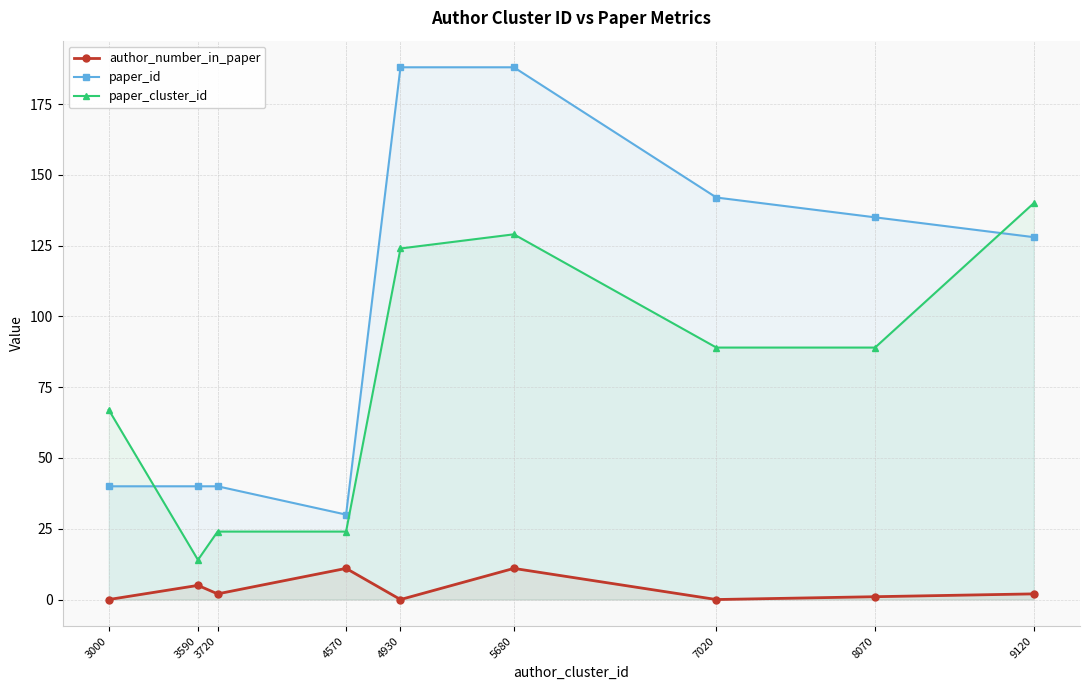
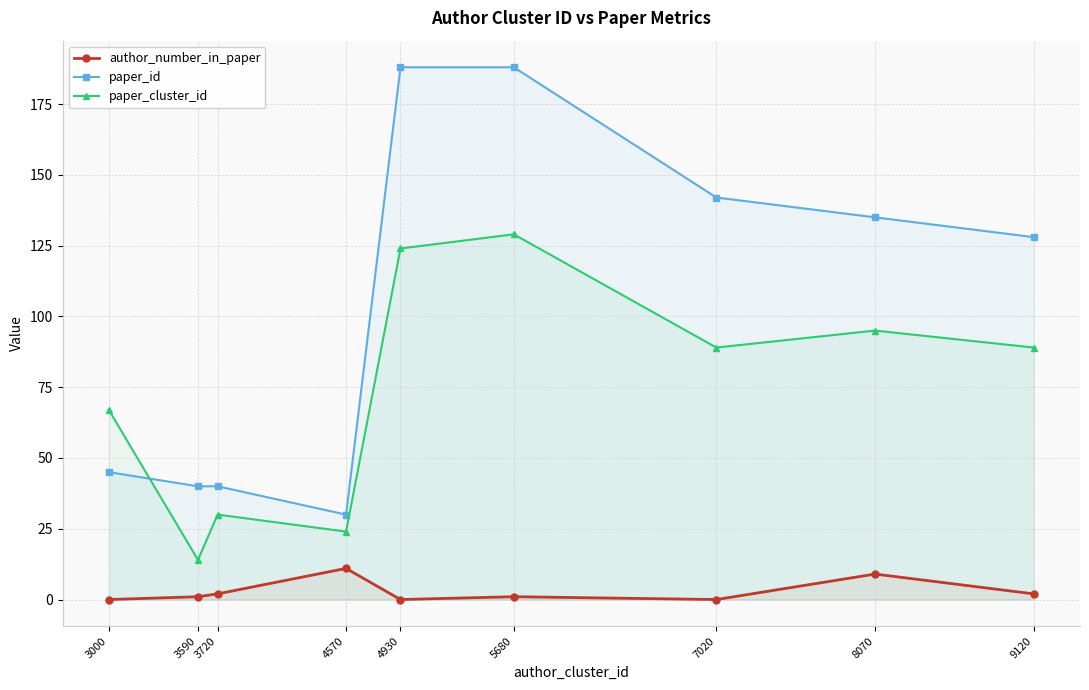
  {
    "author_number_in_paper": {
      "3000": 0,
-     "3590": 5,
+     "3590": 1,
      "3720": 2,
      "4570": 11,
      "4930": 0,
-     "5680": 11,
+     "5680": 1,
      "7020": 0,
-     "8070": 1,
+     "8070": 9,
      "9120": 2
    },
    "paper_id": {
-     "3000": 40,
+     "3000": 45,
      "3590": 40,
      "3720": 40,
      "4570": 30,
      "4930": 188,
      "5680": 188,
      "7020": 142,
      "8070": 135,
      "9120": 128
    },
    "paper_cluster_id": {
      "3000": 67,
      "3590": 14,
-     "3720": 24,
+     "3720": 30,
      "4570": 24,
      "4930": 124,
      "5680": 129,
      "7020": 89,
-     "8070": 89,
-     "9120": 140
+     "8070": 95,
+     "9120": 89
    }
  }
